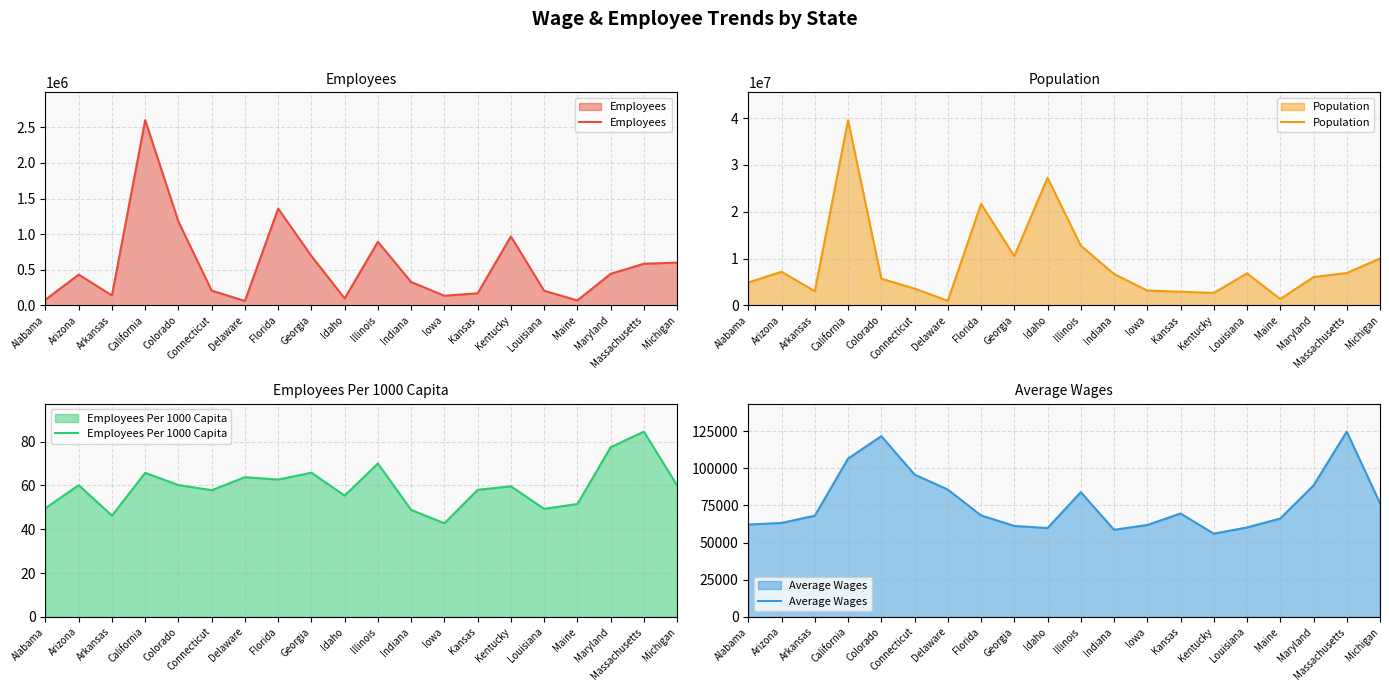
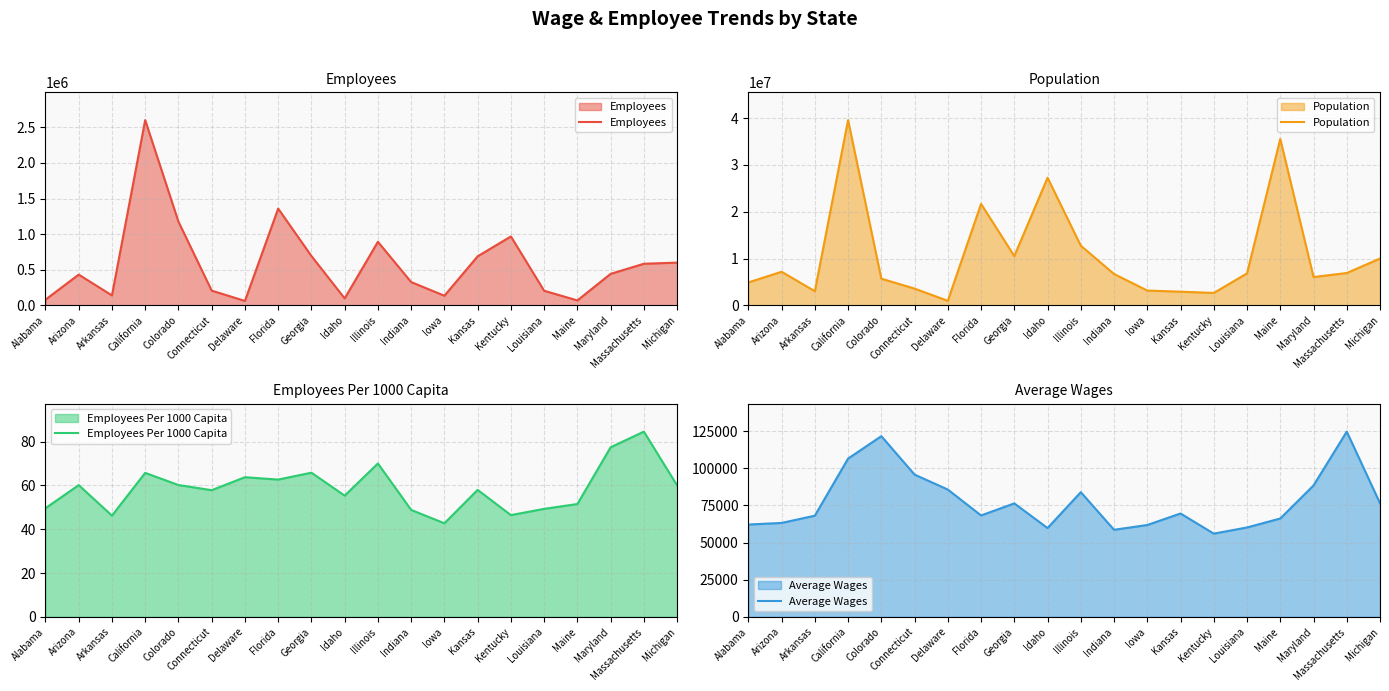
  {
    "Employees": {
      "Alabama": 100000,
      "Arizona": 400000,
      "Arkansas": 100000,
      "California": 2600000,
      "Colorado": 1200000,
      "Connecticut": 200000,
      "Delaware": 100000,
      "Florida": 1400000,
      "Georgia": 700000,
      "Idaho": 100000,
      "Illinois": 900000,
      "Indiana": 300000,
      "Iowa": 100000,
-     "Kansas": 200000,
+     "Kansas": 700000,
      "Kentucky": 1000000,
      "Louisiana": 200000,
      "Maine": 100000,
      "Maryland": 400000,
      "Massachusetts": 600000,
      "Michigan": 600000
    },
    "Population": {
      "Alabama": 5000000,
      "Arizona": 7000000,
      "Arkansas": 3000000,
      "California": 40000000,
      "Colorado": 6000000,
      "Connecticut": 4000000,
      "Delaware": 1000000,
      "Florida": 22000000,
      "Georgia": 11000000,
      "Idaho": 27000000,
      "Illinois": 13000000,
      "Indiana": 7000000,
      "Iowa": 3000000,
      "Kansas": 3000000,
      "Kentucky": 3000000,
      "Louisiana": 7000000,
-     "Maine": 1000000,
+     "Maine": 36000000,
      "Maryland": 6000000,
      "Massachusetts": 7000000,
      "Michigan": 10000000
    },
    "Employees Per 1000 Capita": {
      "Alabama": 50,
      "Arizona": 60,
      "Arkansas": 46,
      "California": 66,
      "Colorado": 60,
      "Connecticut": 58,
      "Delaware": 64,
      "Florida": 63,
      "Georgia": 66,
      "Idaho": 55,
      "Illinois": 70,
      "Indiana": 49,
      "Iowa": 43,
      "Kansas": 58,
-     "Kentucky": 60,
+     "Kentucky": 46,
      "Louisiana": 49,
      "Maine": 52,
      "Maryland": 77,
      "Massachusetts": 85,
      "Michigan": 60
    },
    "Average Wages": {
      "Alabama": 62000,
      "Arizona": 63000,
      "Arkansas": 68000,
      "California": 106000,
      "Colorado": 122000,
      "Connecticut": 96000,
      "Delaware": 86000,
      "Florida": 68000,
-     "Georgia": 61000,
+     "Georgia": 76000,
      "Idaho": 60000,
      "Illinois": 84000,
      "Indiana": 59000,
      "Iowa": 62000,
      "Kansas": 70000,
      "Kentucky": 56000,
      "Louisiana": 60000,
      "Maine": 66000,
      "Maryland": 88000,
      "Massachusetts": 125000,
      "Michigan": 76000
    }
  }
